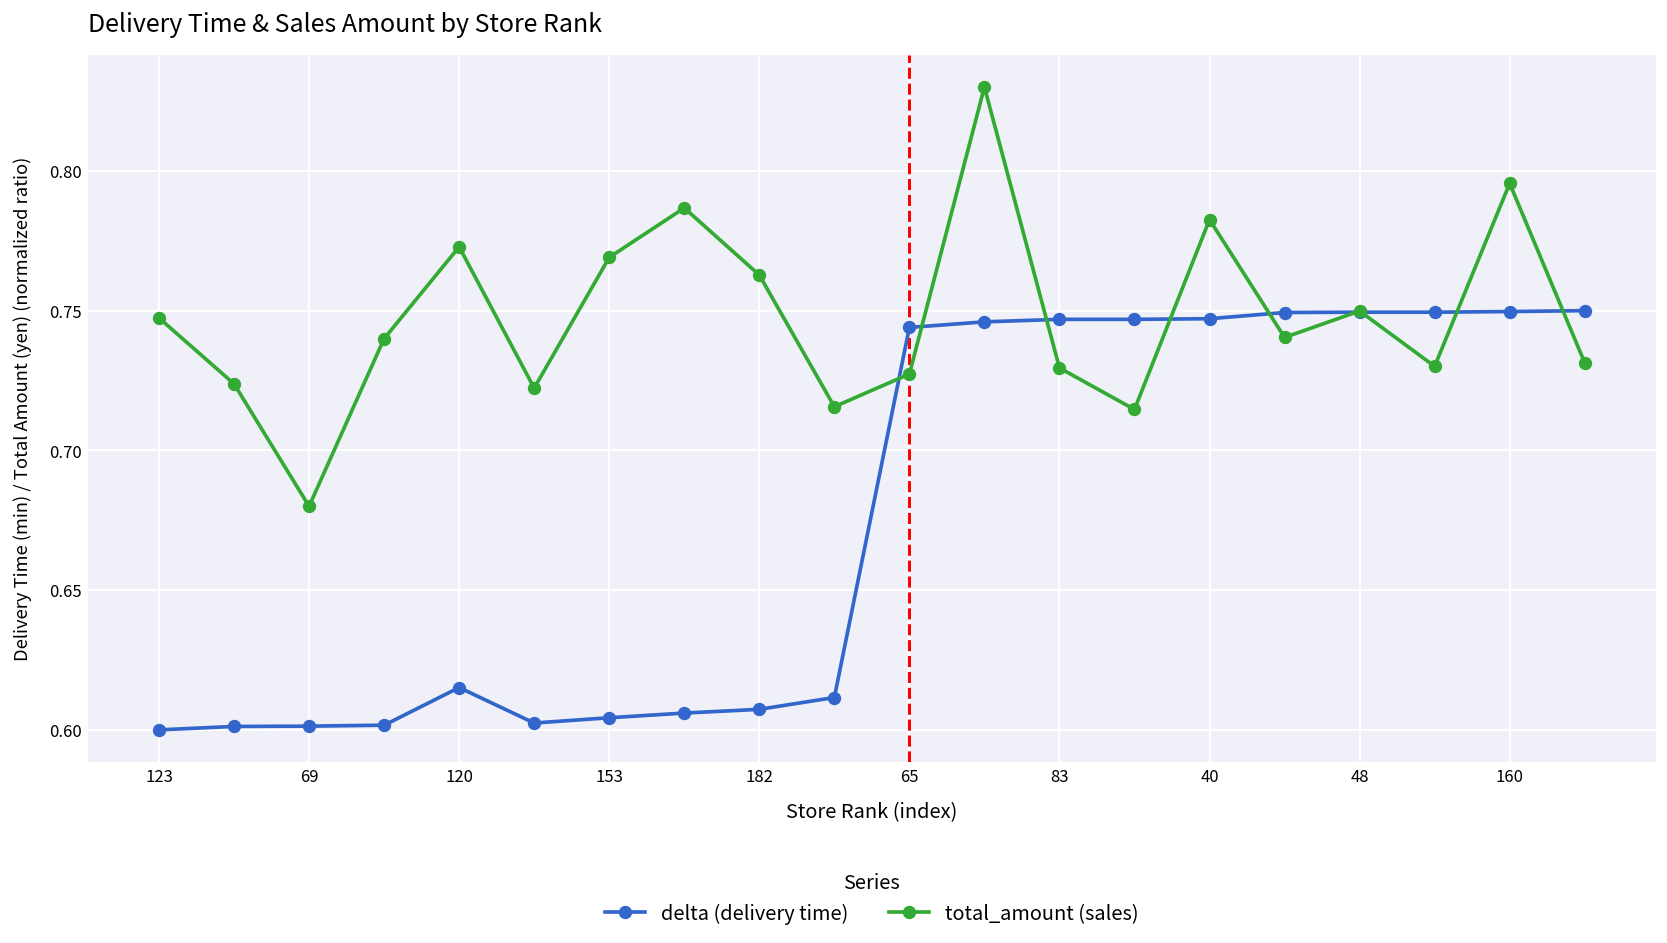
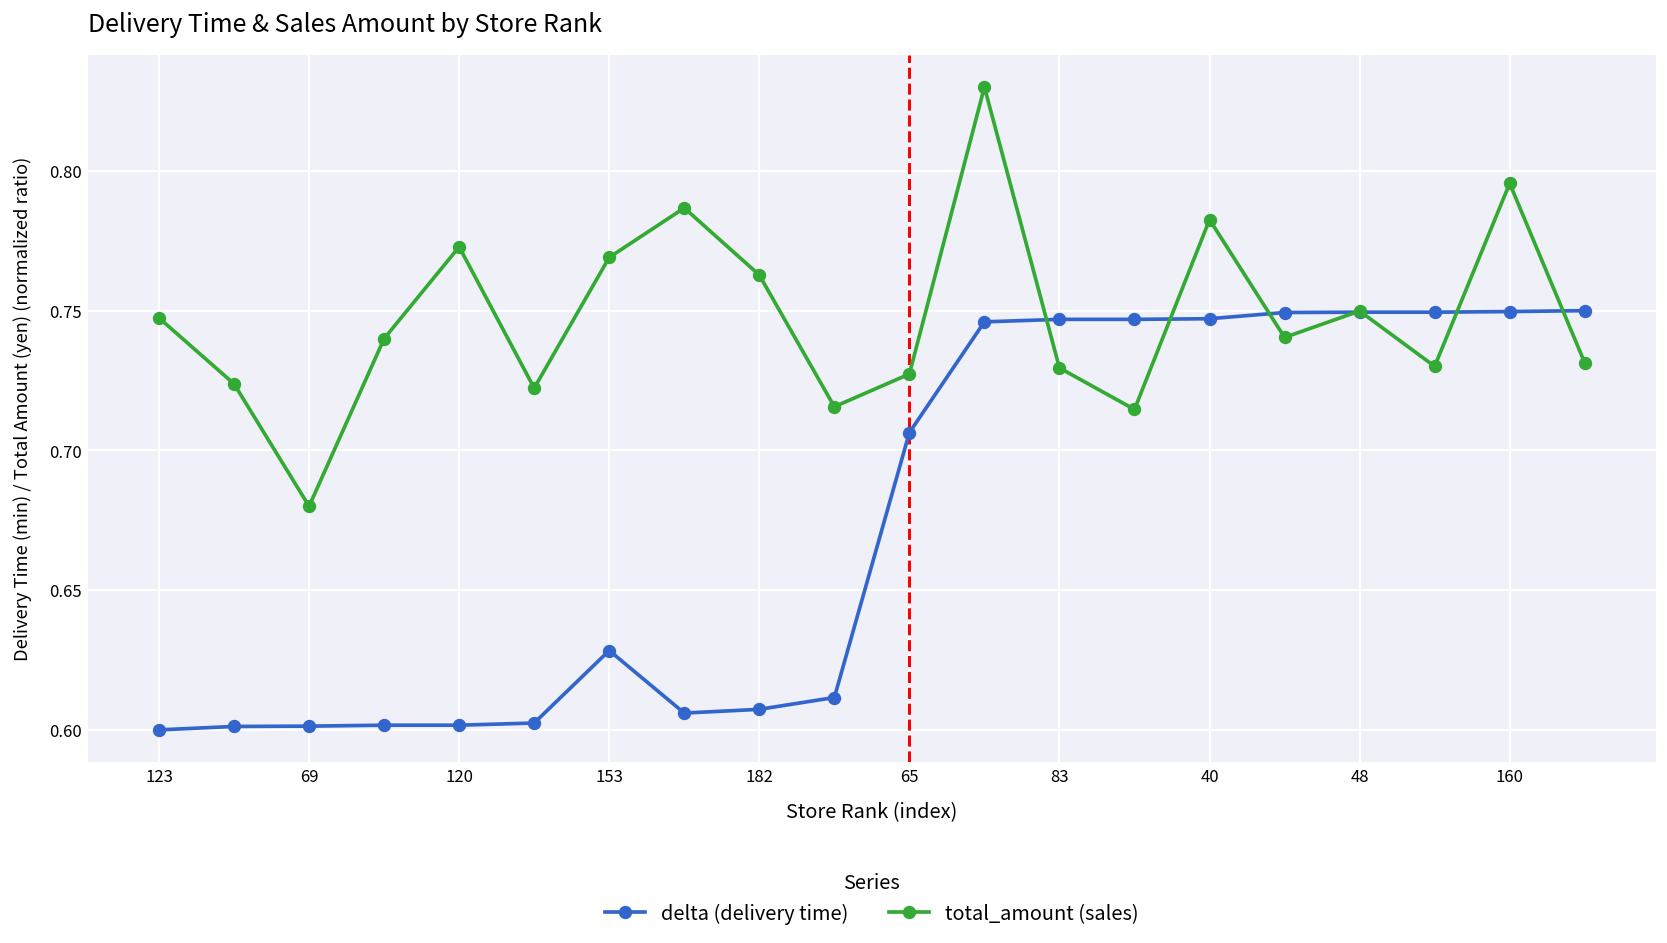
  {
    "delta (delivery time)": {
      "123": 0.600,
      "69": 0.601,
-     "120": 0.615,
-     "153": 0.604,
+     "120": 0.602,
+     "153": 0.628,
      "182": 0.607,
-     "65": 0.744,
+     "65": 0.706,
      "83": 0.747,
      "40": 0.747,
      "160": 0.750
    },
    "total_amount (sales)": {
      "123": 0.747,
      "69": 0.680,
      "120": 0.773,
      "153": 0.769,
      "182": 0.763,
      "65": 0.727,
      "83": 0.729,
      "40": 0.783,
      "160": 0.796
    }
  }
